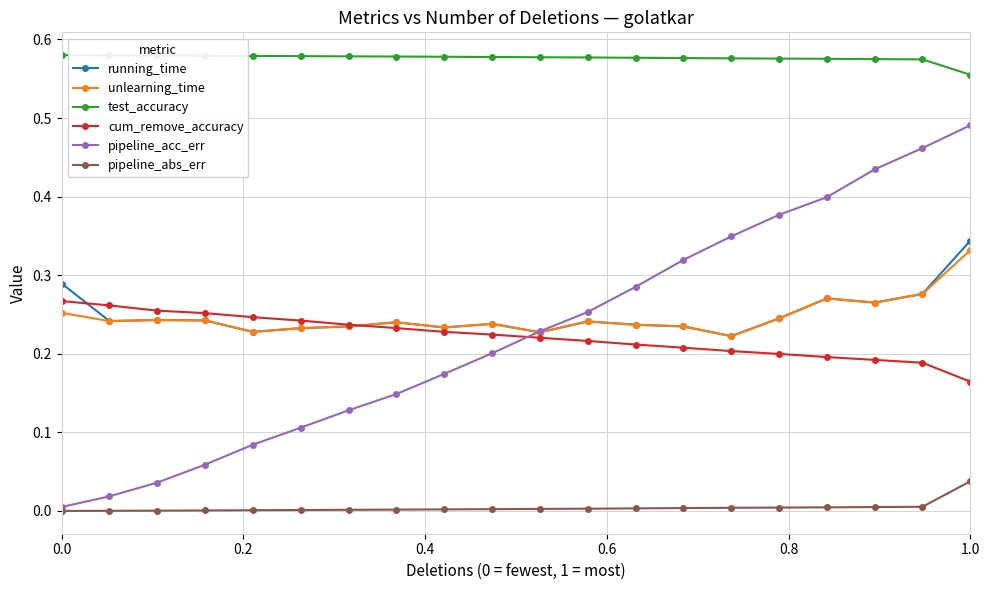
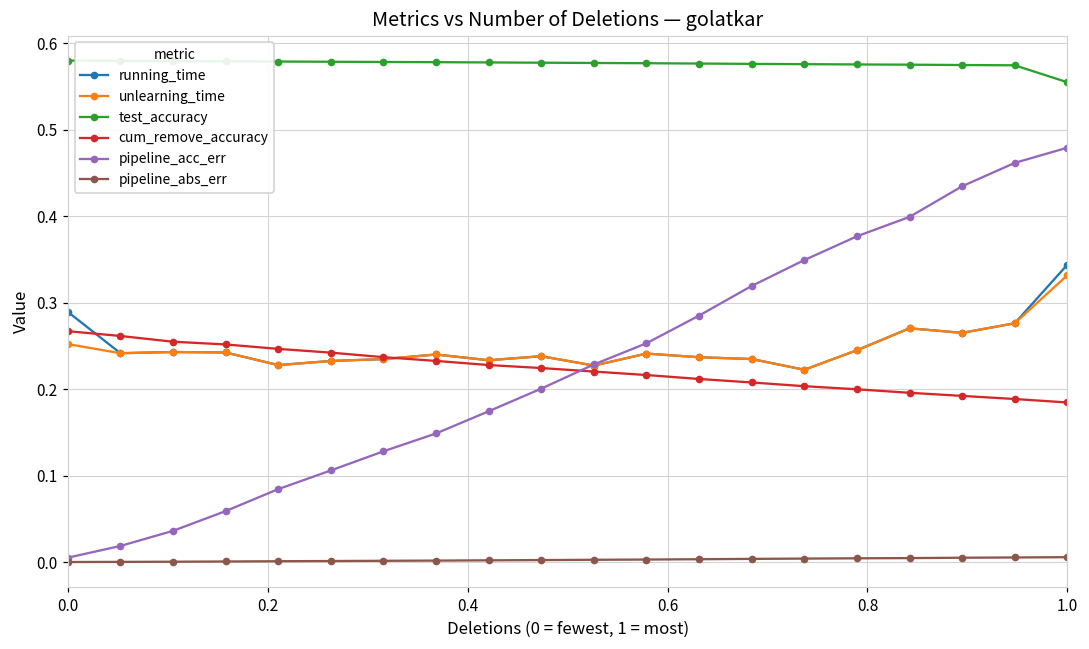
  {
    "running_time": {
      "0.0": 0.29,
      "1.0": 0.34
    },
    "unlearning_time": {
      "0.0": 0.25,
      "1.0": 0.33
    },
    "test_accuracy": {
      "0.0": 0.58,
      "1.0": 0.56
    },
    "cum_remove_accuracy": {
      "0.0": 0.27,
-     "1.0": 0.16
+     "1.0": 0.18
    },
    "pipeline_acc_err": {
      "0.0": 0.01,
-     "1.0": 0.49
+     "1.0": 0.48
    },
    "pipeline_abs_err": {
      "0.0": 0.00,
-     "1.0": 0.04
+     "1.0": 0.01
    }
  }
